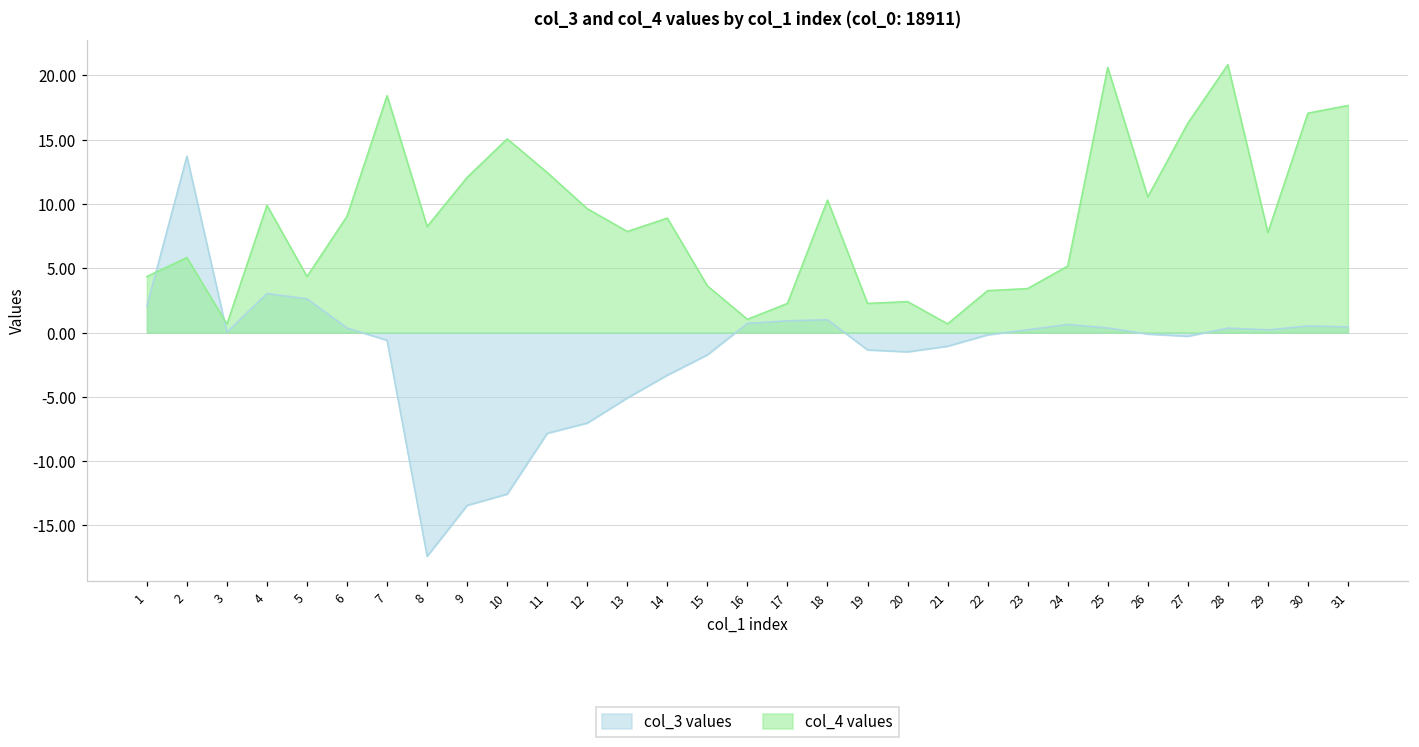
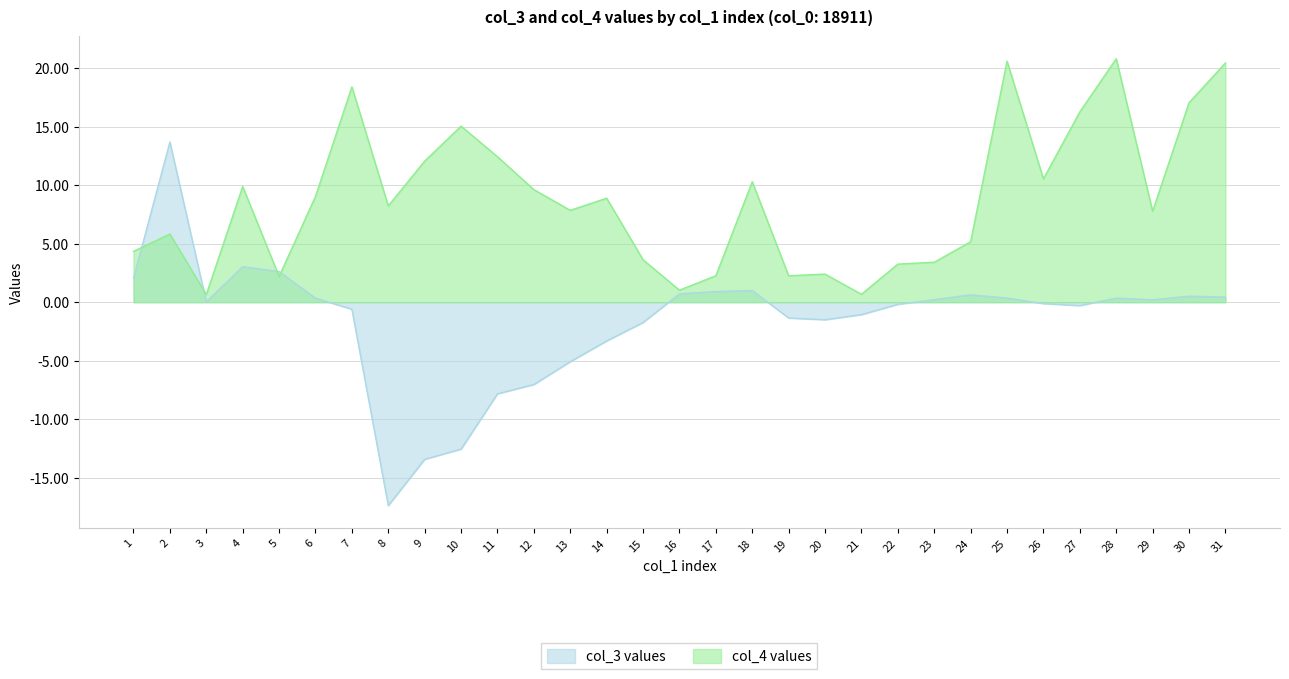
  {
    "col_4 values": {
      "1": 4.4,
      "2": 5.8,
      "3": 0.7,
      "4": 9.9,
-     "5": 4.4,
+     "5": 2.2,
      "6": 9.0,
      "7": 18.4,
      "8": 8.2,
      "9": 12.1,
      "10": 15.1,
      "11": 12.4,
      "12": 9.6,
      "13": 7.9,
      "14": 8.9,
      "15": 3.6,
      "16": 1.0,
      "17": 2.3,
      "18": 10.3,
      "19": 2.3,
      "20": 2.4,
      "21": 0.7,
      "22": 3.3,
      "23": 3.4,
      "24": 5.2,
      "25": 20.6,
      "26": 10.5,
      "27": 16.3,
      "28": 20.8,
      "29": 7.8,
      "30": 17.1,
-     "31": 17.7
+     "31": 20.5
    }
  }
